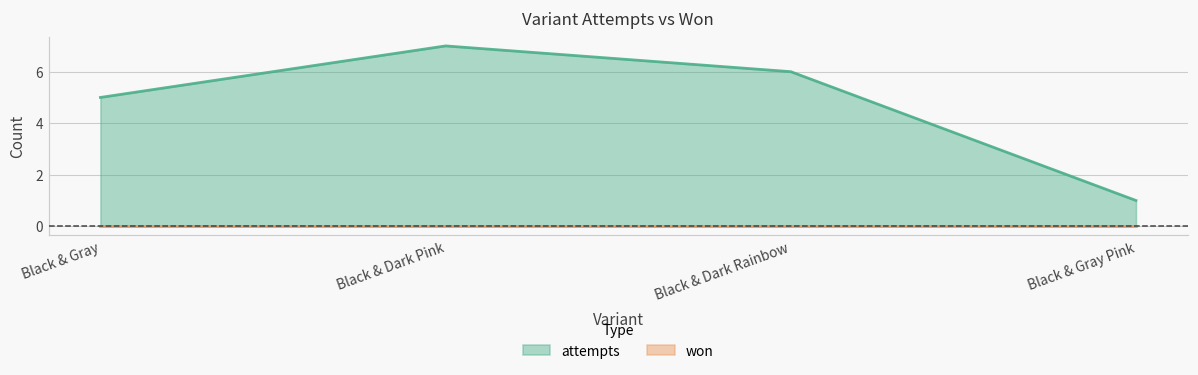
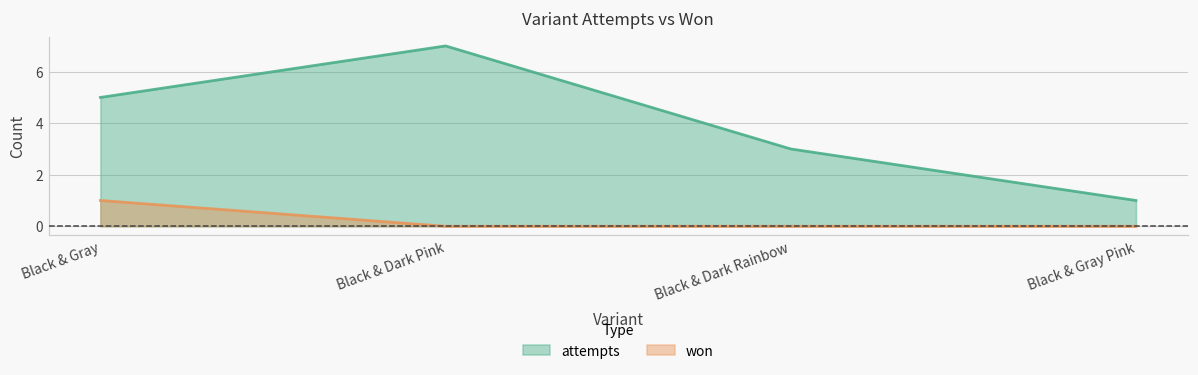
  {
    "attempts": {
      "Black & Gray": 5,
      "Black & Dark Pink": 7,
-     "Black & Dark Rainbow": 6,
+     "Black & Dark Rainbow": 3,
      "Black & Gray Pink": 1
    },
    "won": {
-     "Black & Gray": 0,
+     "Black & Gray": 1,
      "Black & Dark Pink": 0,
      "Black & Dark Rainbow": 0,
      "Black & Gray Pink": 0
    }
  }
